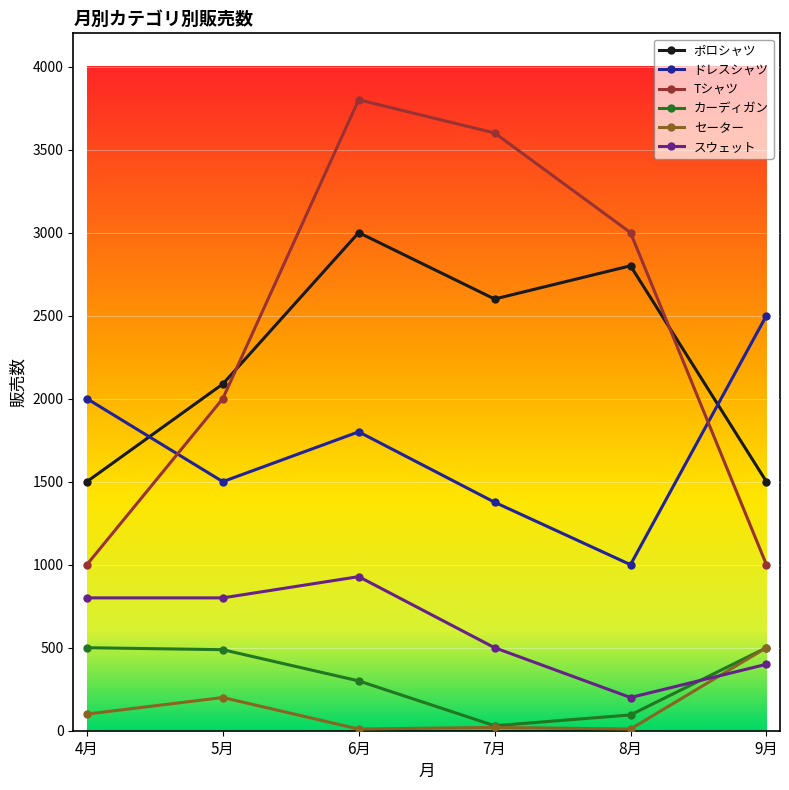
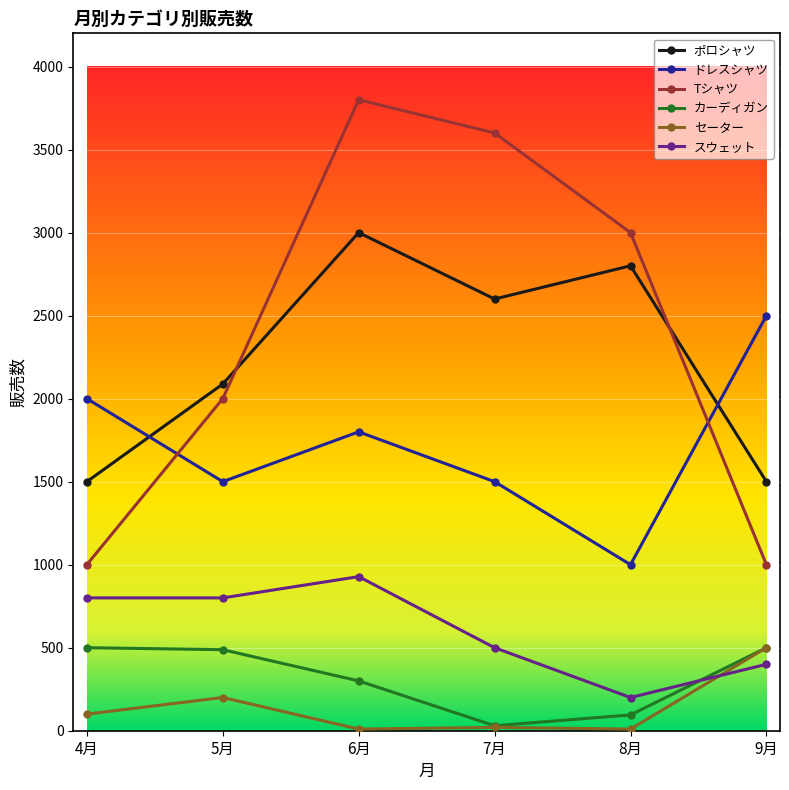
  {
    "ポロシャツ": {
      "4月": 1500,
      "5月": 2090,
      "6月": 3000,
      "7月": 2600,
      "8月": 2800,
      "9月": 1500
    },
    "ドレスシャツ": {
      "4月": 2000,
      "5月": 1500,
      "6月": 1800,
-     "7月": 1380,
+     "7月": 1500,
      "8月": 1000,
      "9月": 2500
    },
    "カーディガン": {
      "4月": 500,
      "5月": 490,
      "6月": 300,
      "8月": 100
    },
    "スウェット": {
      "4月": 800,
      "5月": 800,
      "6月": 930,
      "7月": 500,
      "8月": 200,
      "9月": 400
    }
  }
